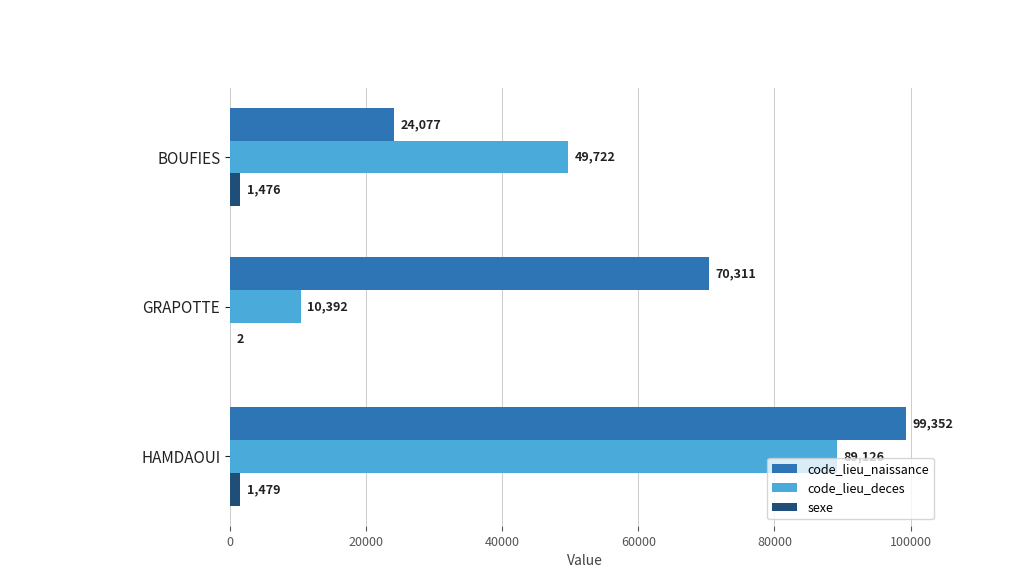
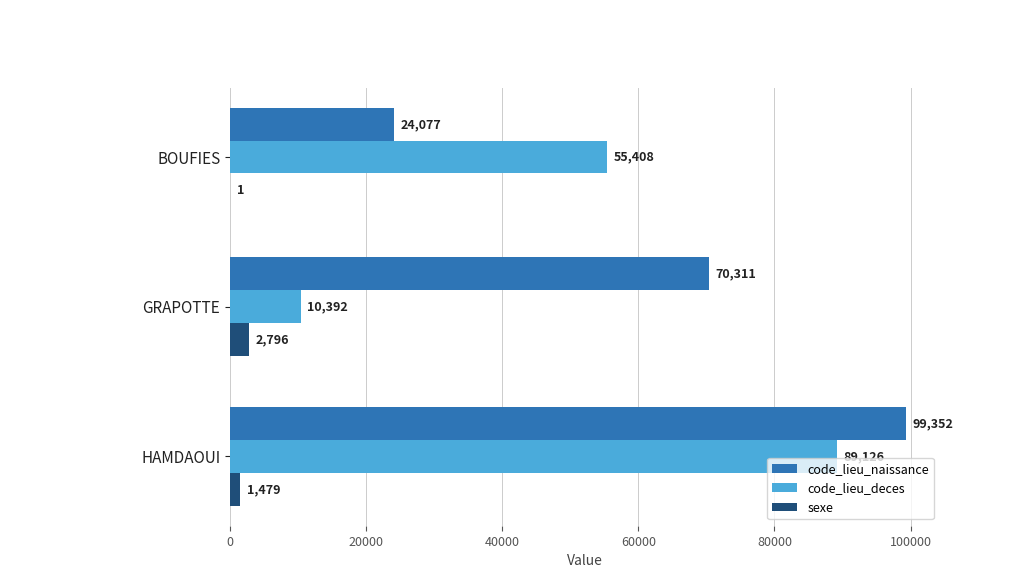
  {
    "code_lieu_naissance": {
      "BOUFIES": "24,077",
      "GRAPOTTE": "70,311",
      "HAMDAOUI": "99,352"
    },
    "code_lieu_deces": {
-     "BOUFIES": "49,722",
+     "BOUFIES": "55,408",
      "GRAPOTTE": "10,392"
    },
    "sexe": {
-     "BOUFIES": "1,476",
-     "GRAPOTTE": "2",
+     "BOUFIES": "1",
+     "GRAPOTTE": "2,796",
      "HAMDAOUI": "1,479"
    }
  }
